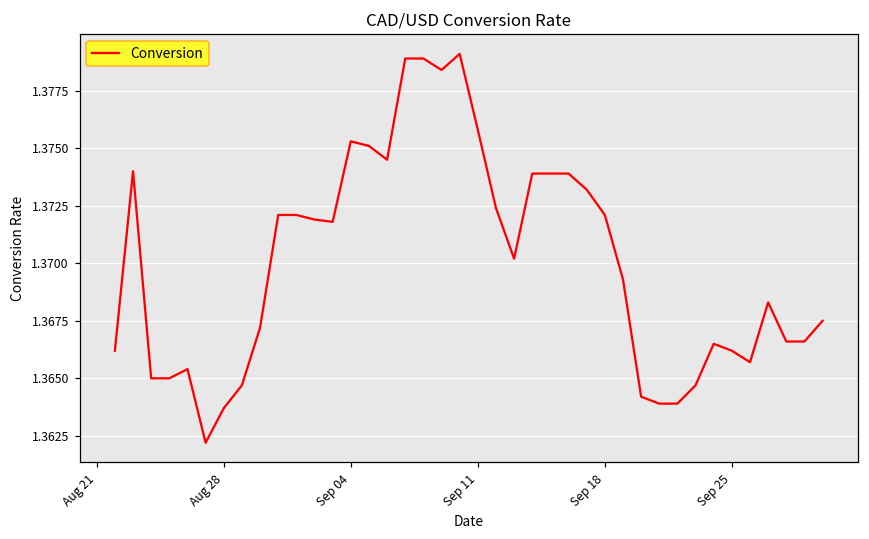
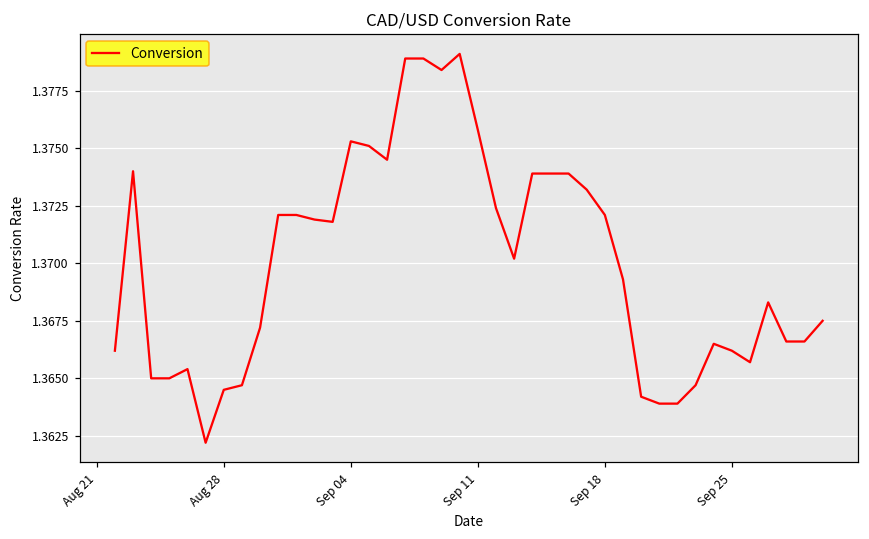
  {
-   "Aug 28": 1.3637,
+   "Aug 28": 1.3645,
    "Sep 04": 1.3753,
    "Sep 11": 1.3758,
    "Sep 18": 1.3721,
    "Sep 25": 1.3662
  }
